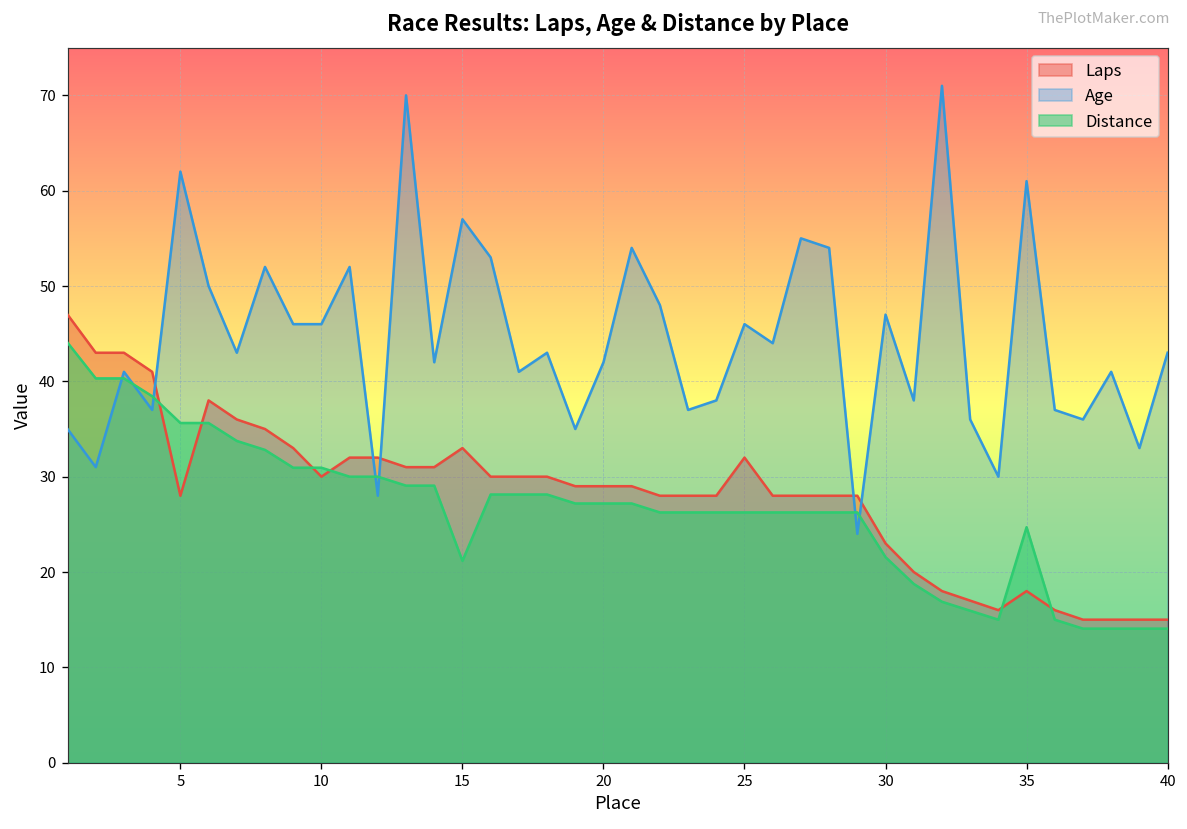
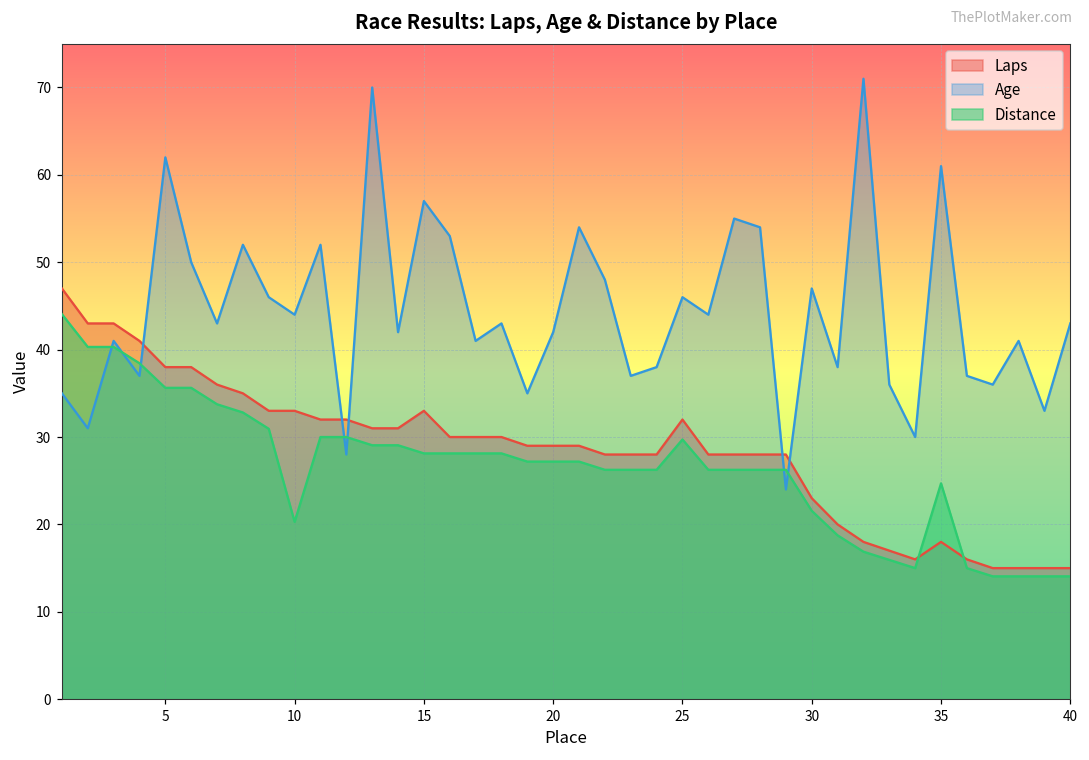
  {
    "Laps": {
-     "5": 28,
-     "10": 30,
+     "5": 38,
+     "10": 33,
      "15": 33,
      "20": 29,
      "25": 32,
      "30": 23,
      "35": 18,
      "40": 15
    },
    "Age": {
      "5": 62,
-     "10": 46,
+     "10": 44,
      "15": 57,
      "20": 42,
      "25": 46,
      "30": 47,
      "35": 61,
      "40": 43
    },
    "Distance": {
      "5": 36,
-     "10": 31,
-     "15": 21,
+     "10": 20,
+     "15": 28,
      "20": 27,
-     "25": 26,
+     "25": 30,
      "30": 22,
      "35": 25,
      "40": 14
    }
  }
